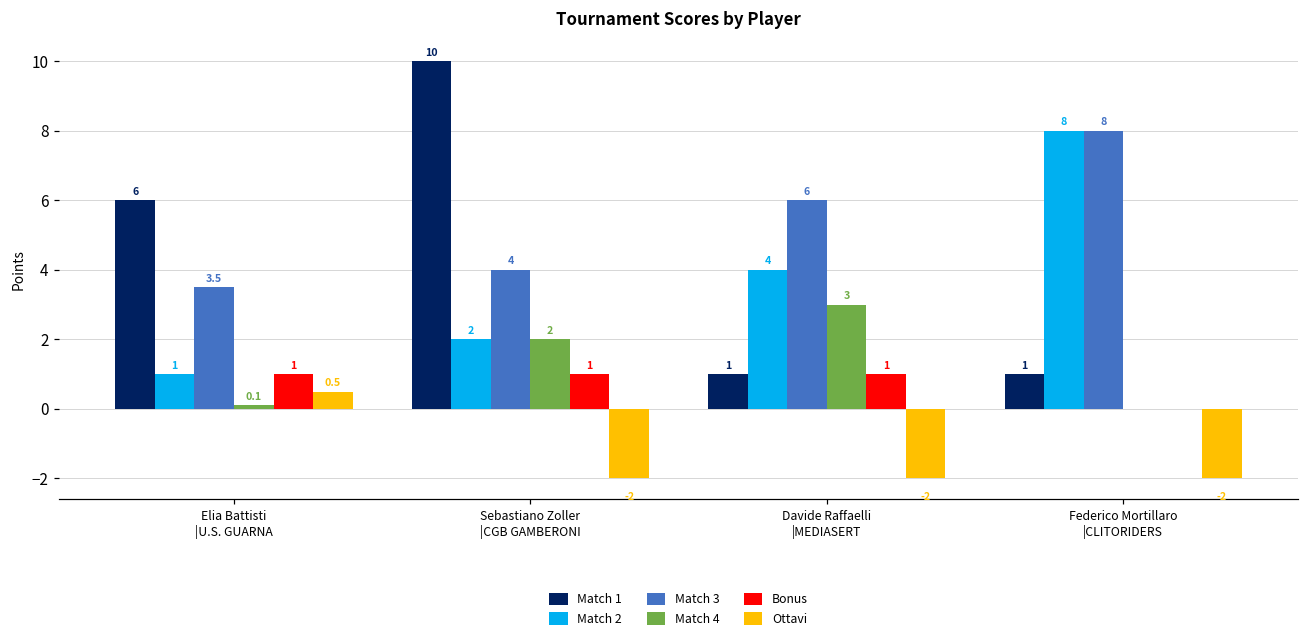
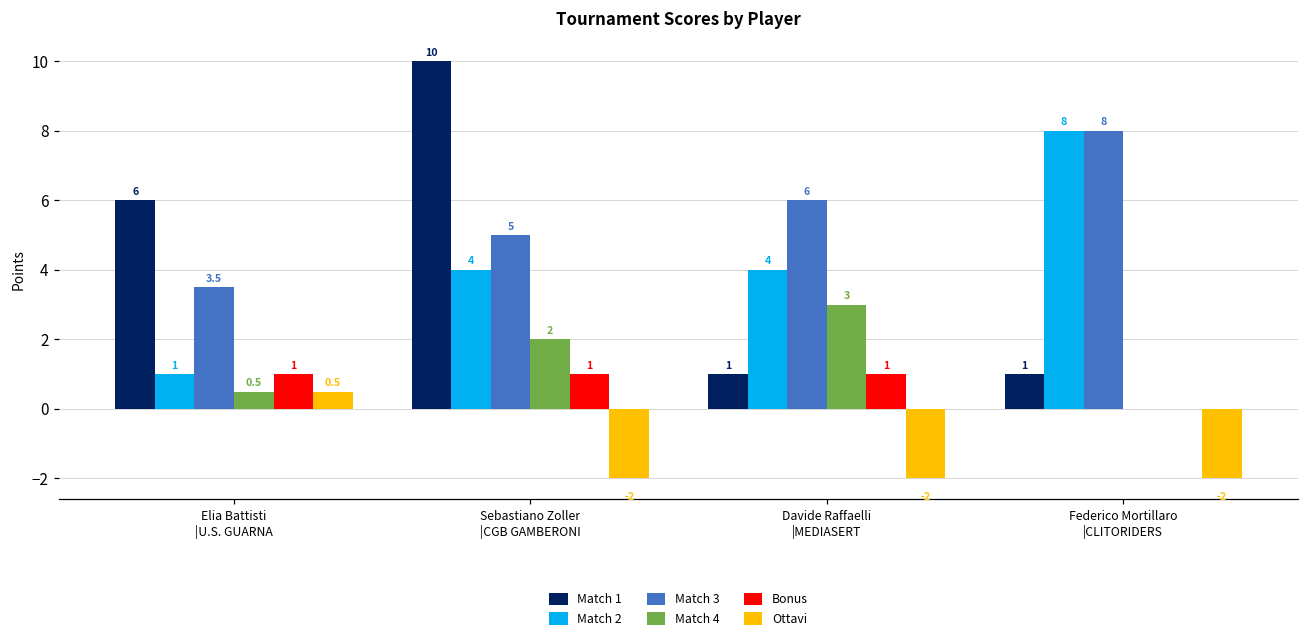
  {
    "Match 1": {
      "Elia Battisti |U.S. GUARNA": 6,
      "Sebastiano Zoller |CGB GAMBERONI": 10,
      "Davide Raffaelli |MEDIASERT": 1,
      "Federico Mortillaro |CLITORIDERS": 1
    },
    "Match 2": {
      "Elia Battisti |U.S. GUARNA": 1,
-     "Sebastiano Zoller |CGB GAMBERONI": 2,
+     "Sebastiano Zoller |CGB GAMBERONI": 4,
      "Davide Raffaelli |MEDIASERT": 4,
      "Federico Mortillaro |CLITORIDERS": 8
    },
    "Match 3": {
      "Elia Battisti |U.S. GUARNA": 3.5,
-     "Sebastiano Zoller |CGB GAMBERONI": 4,
+     "Sebastiano Zoller |CGB GAMBERONI": 5,
      "Davide Raffaelli |MEDIASERT": 6,
      "Federico Mortillaro |CLITORIDERS": 8
    },
    "Match 4": {
-     "Elia Battisti |U.S. GUARNA": 0.1,
+     "Elia Battisti |U.S. GUARNA": 0.5,
      "Sebastiano Zoller |CGB GAMBERONI": 2,
      "Davide Raffaelli |MEDIASERT": 3
    },
    "Bonus": {
      "Elia Battisti |U.S. GUARNA": 1,
      "Sebastiano Zoller |CGB GAMBERONI": 1,
      "Davide Raffaelli |MEDIASERT": 1
    },
    "Ottavi": {
      "Elia Battisti |U.S. GUARNA": 0.5,
      "Sebastiano Zoller |CGB GAMBERONI": -2,
      "Davide Raffaelli |MEDIASERT": -2,
      "Federico Mortillaro |CLITORIDERS": -2
    }
  }
